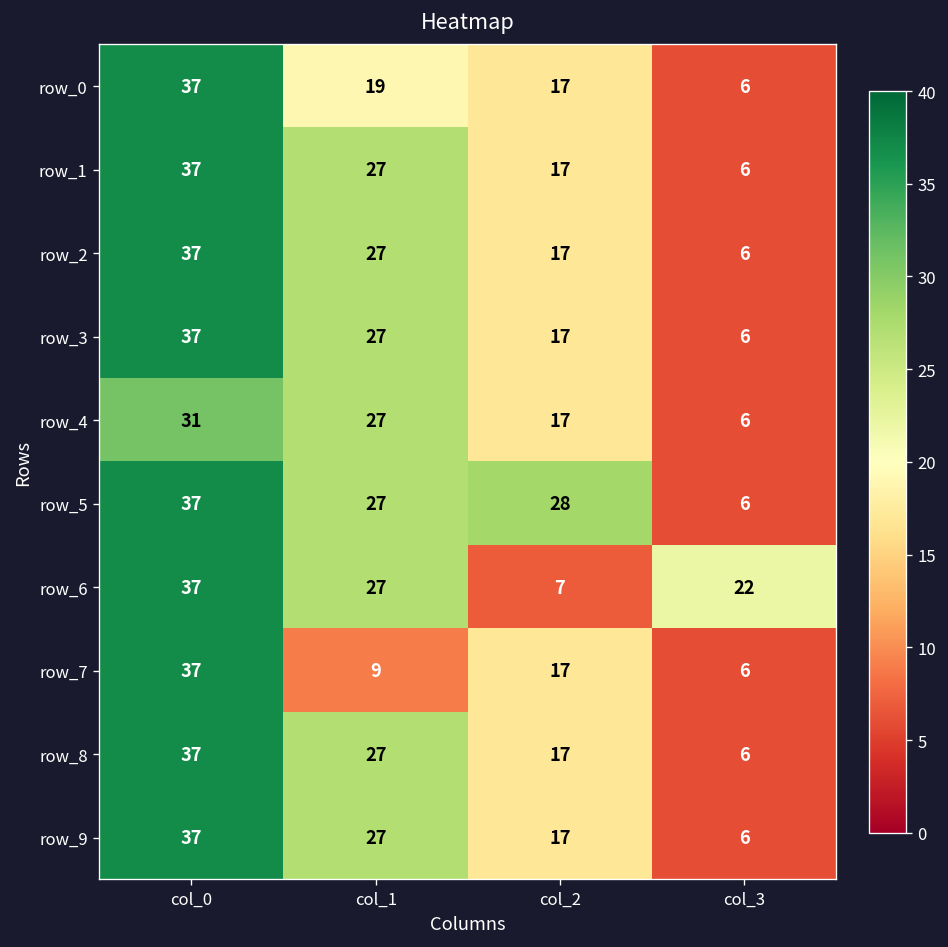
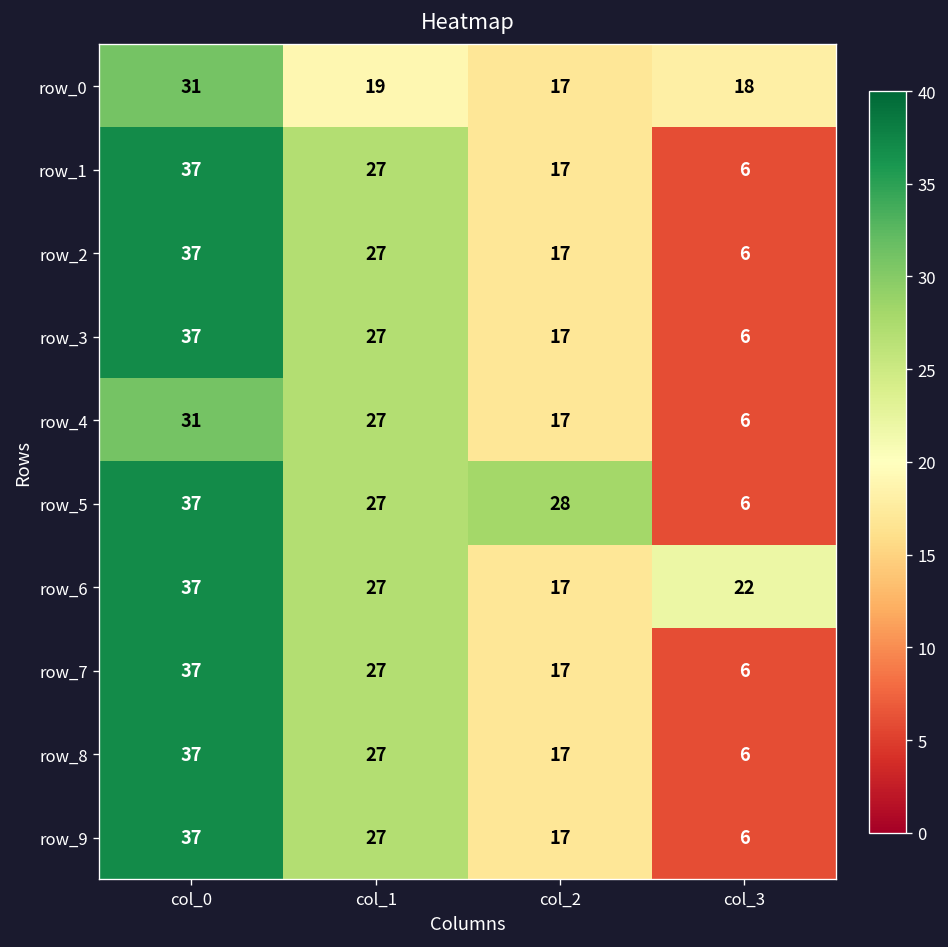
  {
    "row_0": {
-     "col_0": 37,
+     "col_0": 31,
      "col_1": 19,
      "col_2": 17,
-     "col_3": 6
+     "col_3": 18
    },
    "row_1": {
      "col_0": 37,
      "col_1": 27,
      "col_2": 17,
      "col_3": 6
    },
    "row_2": {
      "col_0": 37,
      "col_1": 27,
      "col_2": 17,
      "col_3": 6
    },
    "row_3": {
      "col_0": 37,
      "col_1": 27,
      "col_2": 17,
      "col_3": 6
    },
    "row_4": {
      "col_0": 31,
      "col_1": 27,
      "col_2": 17,
      "col_3": 6
    },
    "row_5": {
      "col_0": 37,
      "col_1": 27,
      "col_2": 28,
      "col_3": 6
    },
    "row_6": {
      "col_0": 37,
      "col_1": 27,
-     "col_2": 7,
+     "col_2": 17,
      "col_3": 22
    },
    "row_7": {
      "col_0": 37,
-     "col_1": 9,
+     "col_1": 27,
      "col_2": 17,
      "col_3": 6
    },
    "row_8": {
      "col_0": 37,
      "col_1": 27,
      "col_2": 17,
      "col_3": 6
    },
    "row_9": {
      "col_0": 37,
      "col_1": 27,
      "col_2": 17,
      "col_3": 6
    }
  }
